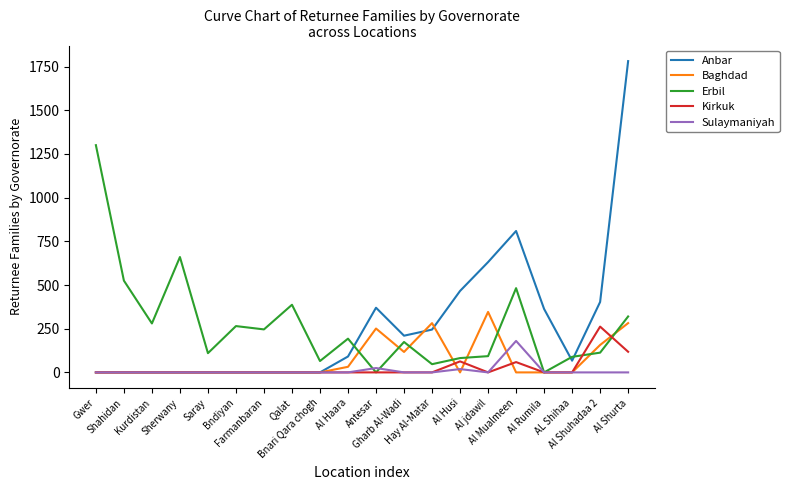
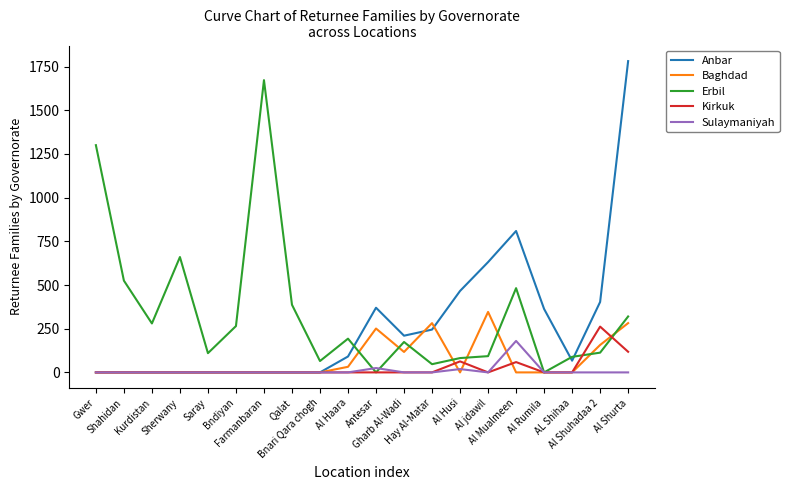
  {
    "Anbar": {
      "Al Haara": 90,
      "Antesar": 370,
      "Gharb Al-Wadi": 210,
      "Hay Al-Matar": 250,
      "Al Husi": 470,
      "Al jdawil": 630,
      "Al Mualmeen": 810,
      "Al Rumila": 360,
      "AL Shihaa": 70,
      "Al Shuhadaa 2": 400,
      "Al Shurta": 1780
    },
    "Baghdad": {
      "Al Haara": 30,
      "Antesar": 250,
      "Gharb Al-Wadi": 120,
      "Hay Al-Matar": 280,
      "Al Husi": 0,
      "Al jdawil": 350,
      "Al Mualmeen": 0,
      "Al Shuhadaa 2": 160,
      "Al Shurta": 280
    },
    "Erbil": {
      "Gwer": 1300,
      "Shahidan": 530,
      "Kurdistan": 280,
      "Sherwany": 660,
      "Saray": 110,
      "Bndiyan": 270,
-     "Farmanbaran": 250,
+     "Farmanbaran": 1670,
      "Qalat": 390,
      "Bnari Qara chogh": 70,
      "Al Haara": 190,
      "Gharb Al-Wadi": 170,
      "Hay Al-Matar": 50,
      "Al Husi": 80,
      "Al jdawil": 90,
      "Al Mualmeen": 480,
      "AL Shihaa": 90,
      "Al Shuhadaa 2": 110,
      "Al Shurta": 320
    },
    "Kirkuk": {
      "Al Husi": 60,
      "Al Mualmeen": 60,
      "Al Shuhadaa 2": 260,
      "Al Shurta": 120
    },
    "Sulaymaniyah": {
      "Antesar": 30,
      "Al Husi": 20,
      "Al Mualmeen": 180,
      "Al Shuhadaa 2": 0,
      "Al Shurta": 0
    }
  }
